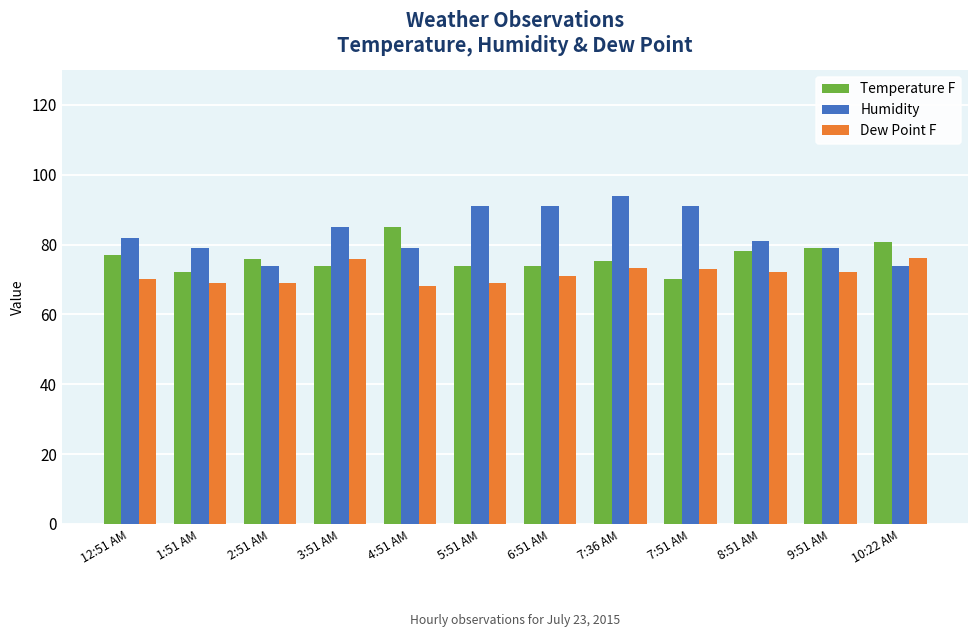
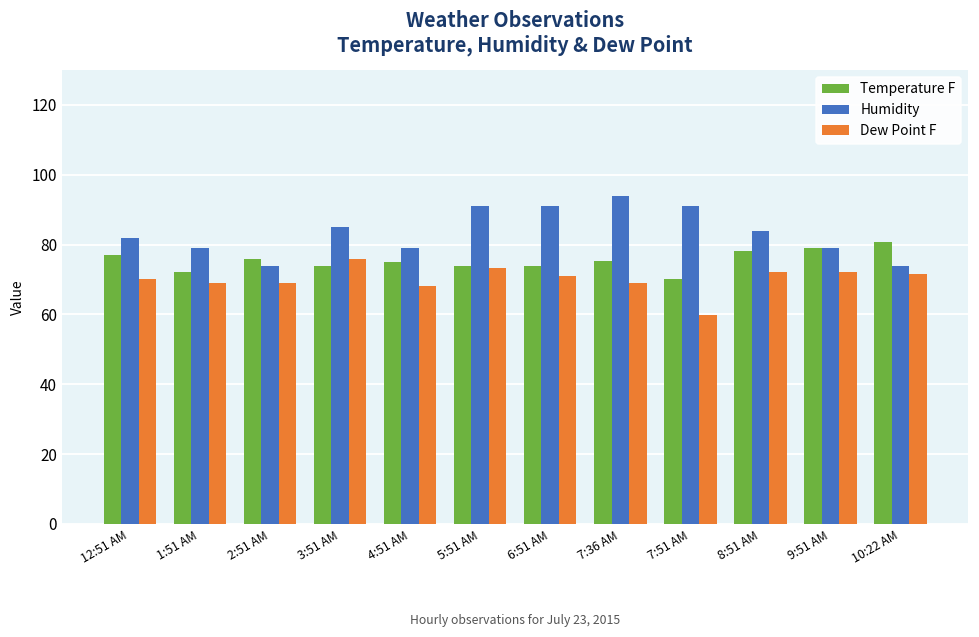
  {
    "Temperature F": {
      "12:51 AM": 77,
      "1:51 AM": 72,
      "2:51 AM": 76,
      "3:51 AM": 74,
-     "4:51 AM": 85,
+     "4:51 AM": 75,
      "5:51 AM": 74,
      "6:51 AM": 74,
      "7:36 AM": 75,
      "7:51 AM": 70,
      "8:51 AM": 78,
      "9:51 AM": 79,
      "10:22 AM": 81
    },
    "Humidity": {
      "12:51 AM": 82,
      "1:51 AM": 79,
      "2:51 AM": 74,
      "3:51 AM": 85,
      "4:51 AM": 79,
      "5:51 AM": 91,
      "6:51 AM": 91,
      "7:36 AM": 94,
      "7:51 AM": 91,
-     "8:51 AM": 81,
+     "8:51 AM": 84,
      "9:51 AM": 79,
      "10:22 AM": 74
    },
    "Dew Point F": {
      "12:51 AM": 70,
      "1:51 AM": 69,
      "2:51 AM": 69,
      "3:51 AM": 76,
      "4:51 AM": 68,
-     "5:51 AM": 69,
+     "5:51 AM": 73,
      "6:51 AM": 71,
-     "7:36 AM": 73,
-     "7:51 AM": 73,
+     "7:36 AM": 69,
+     "7:51 AM": 60,
      "8:51 AM": 72,
      "9:51 AM": 72,
-     "10:22 AM": 76
+     "10:22 AM": 72
    }
  }
